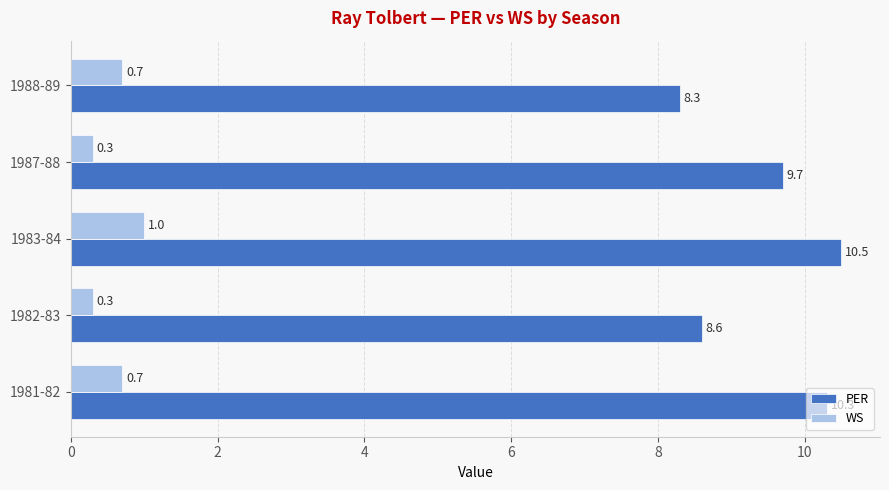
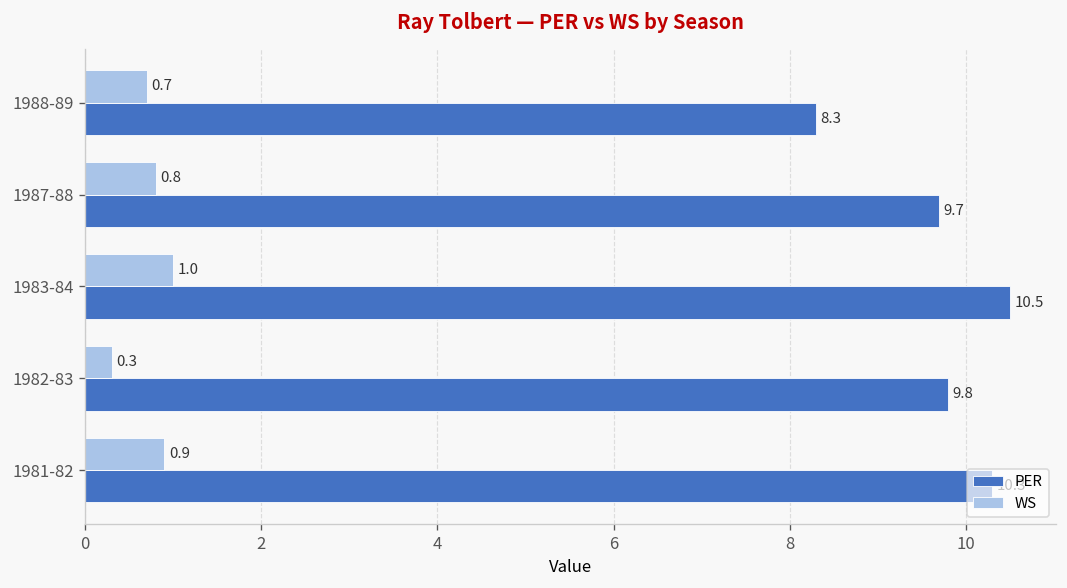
  {
    "PER": {
      "1988-89": 8.3,
      "1987-88": 9.7,
      "1983-84": 10.5,
-     "1982-83": 8.6
+     "1982-83": 9.8
    },
    "WS": {
      "1988-89": 0.7,
-     "1987-88": 0.3,
+     "1987-88": 0.8,
      "1983-84": 1.0,
      "1982-83": 0.3,
-     "1981-82": 0.7
+     "1981-82": 0.9
    }
  }
